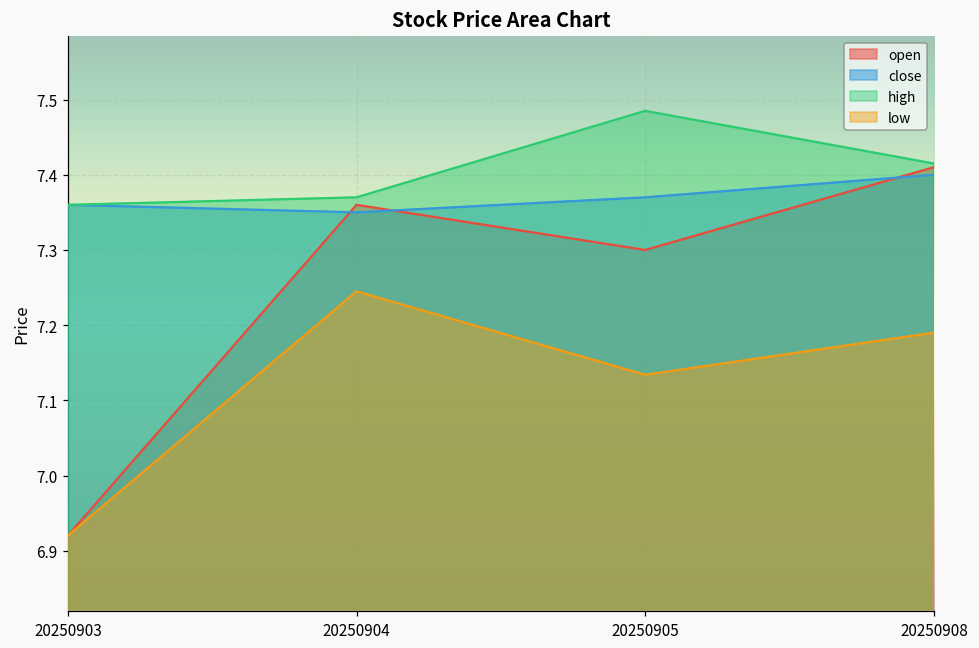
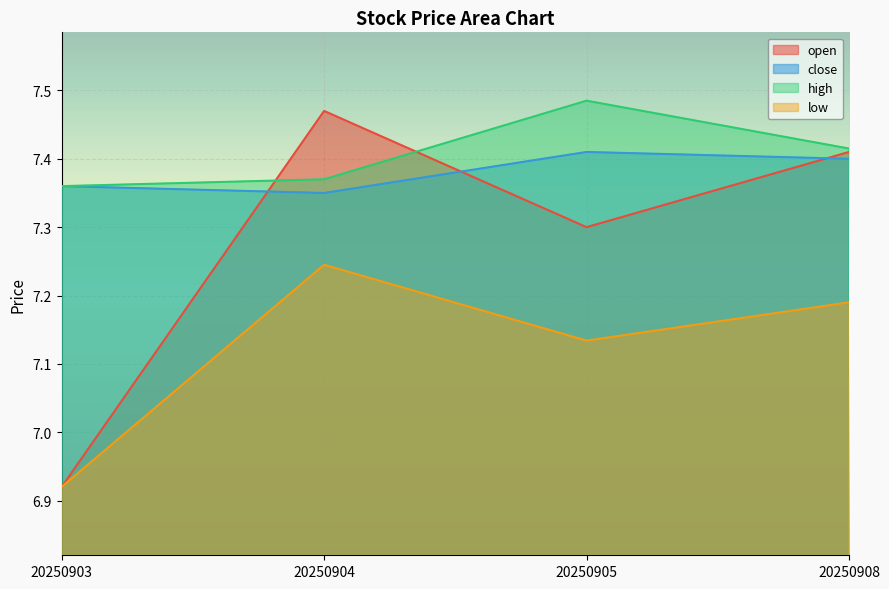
  {
    "open": {
-     "20250904": 7.36,
+     "20250904": 7.47,
      "20250905": 7.30,
      "20250908": 7.41
    },
    "close": {
      "20250904": 7.35,
-     "20250905": 7.37,
+     "20250905": 7.41,
      "20250908": 7.40
    },
    "high": {
      "20250904": 7.37,
      "20250905": 7.49,
      "20250908": 7.42
    },
    "low": {
      "20250904": 7.25,
      "20250905": 7.13,
      "20250908": 7.19
    }
  }
